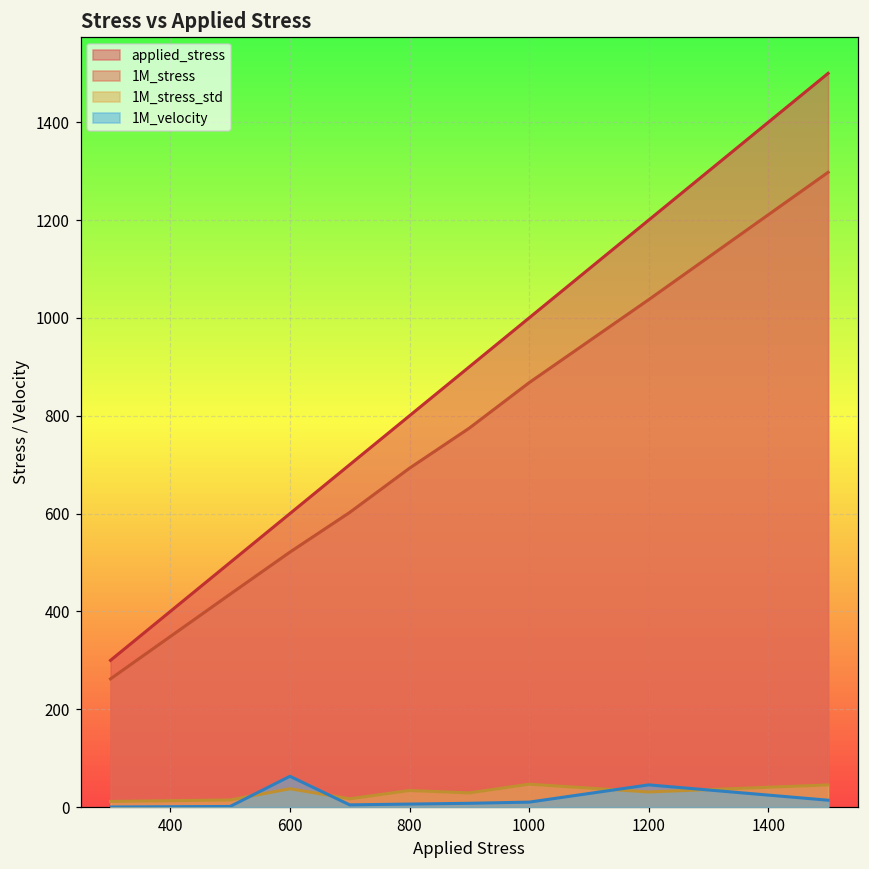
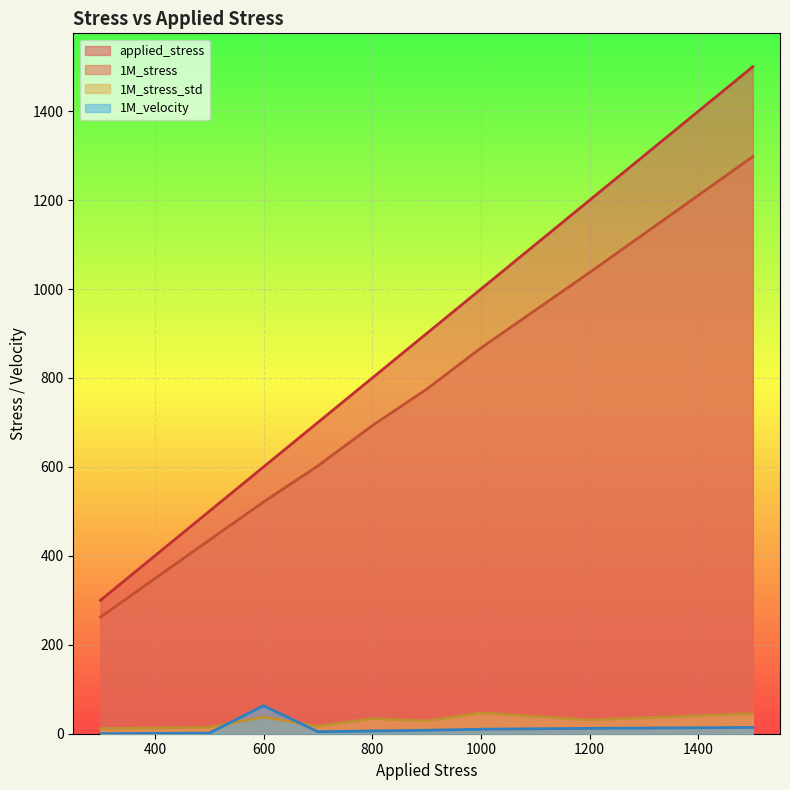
  {
    "1M_velocity": {
      "600": 60,
      "800": 10,
      "1000": 10,
-     "1200": 50
+     "1200": 10
    }
  }
